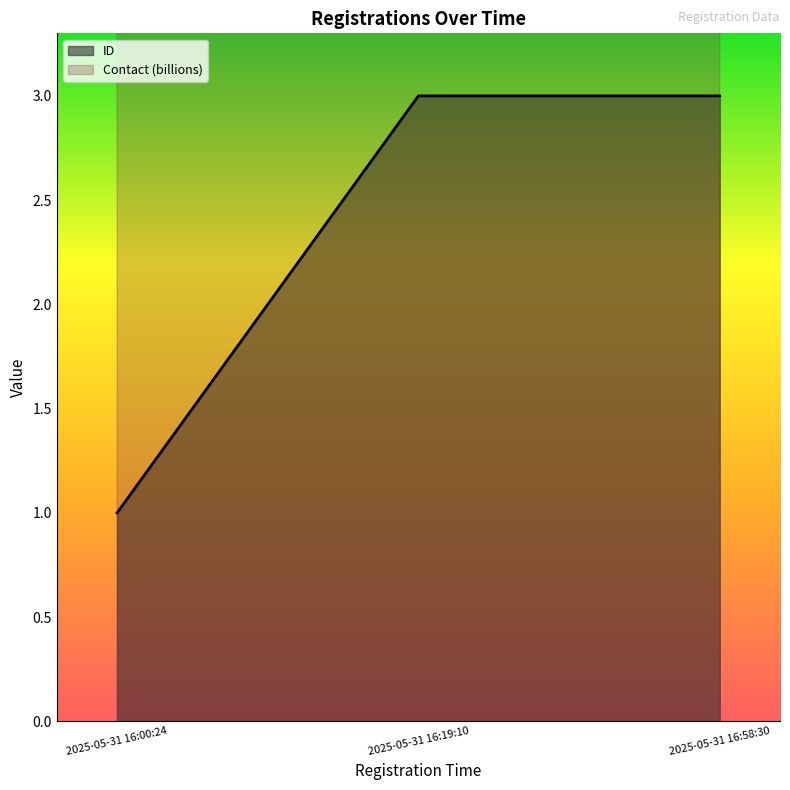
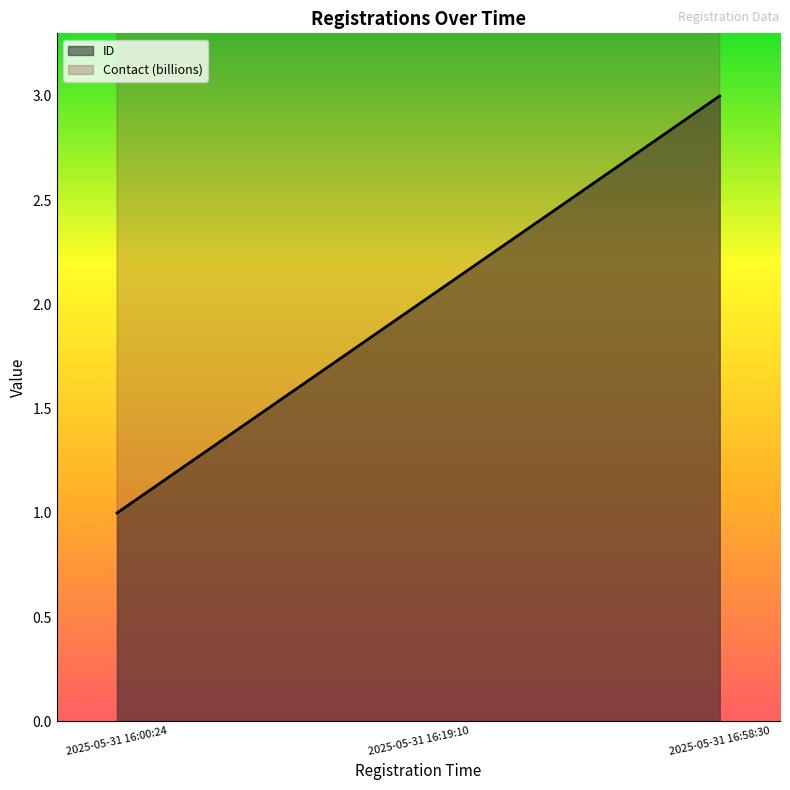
  {
    "ID": {
      "2025-05-31 16:00:24": 1,
-     "2025-05-31 16:19:10": 3,
+     "2025-05-31 16:19:10": 2,
      "2025-05-31 16:58:30": 3
    }
  }
